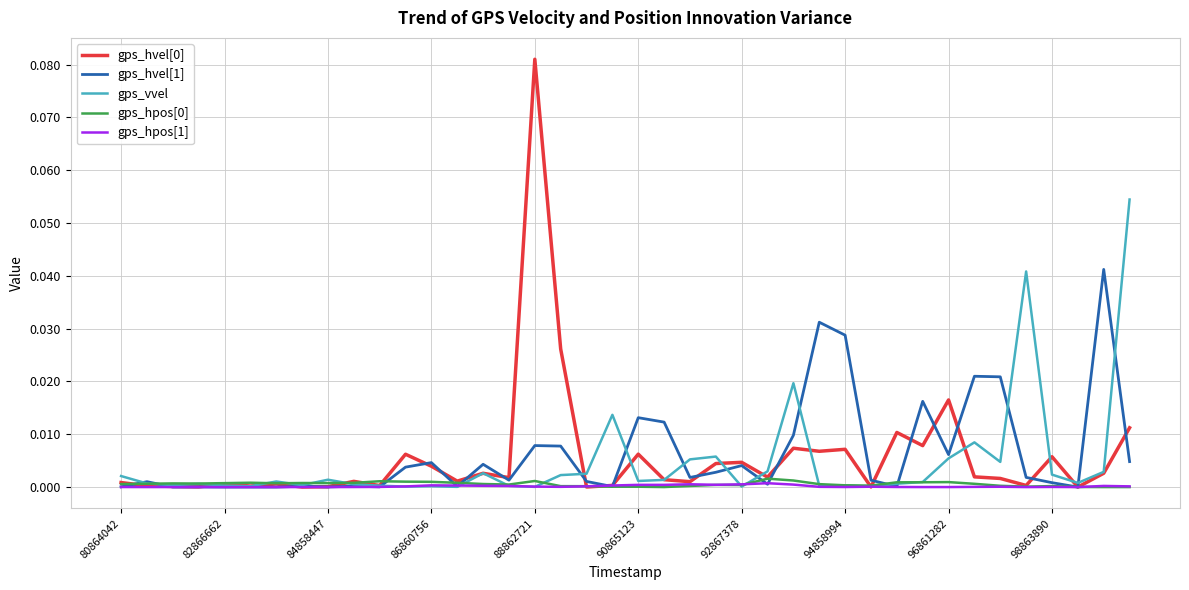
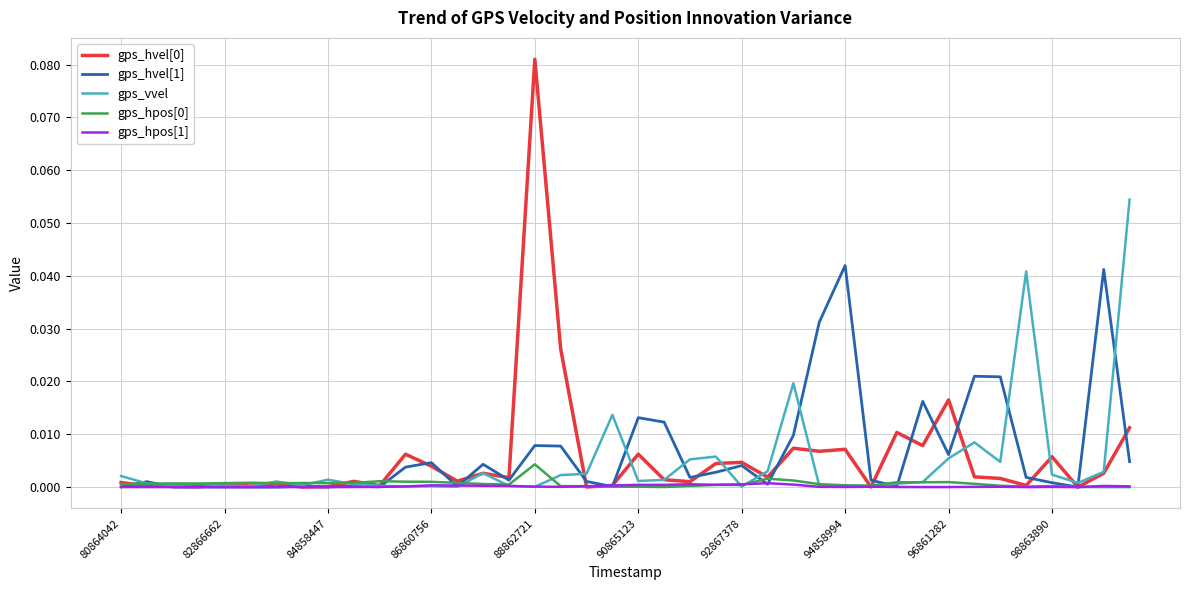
  {
    "gps_hvel[0]": {
      "86860756": 0.004,
      "88862721": 0.081,
      "90865123": 0.006,
      "92867378": 0.005,
      "94858994": 0.007,
      "96861282": 0.017,
      "98863890": 0.006
    },
    "gps_hvel[1]": {
      "86860756": 0.005,
      "88862721": 0.008,
      "90865123": 0.013,
      "92867378": 0.004,
-     "94858994": 0.029,
+     "94858994": 0.042,
      "96861282": 0.006,
      "98863890": 0.001
    },
    "gps_vvel": {
      "80864042": 0.002,
      "84858447": 0.001,
      "90865123": 0.001,
      "96861282": 0.005,
      "98863890": 0.002
    },
    "gps_hpos[0]": {
      "84858447": 0.001,
      "86860756": 0.001,
-     "88862721": 0.001,
+     "88862721": 0.004,
      "96861282": 0.001
    },
    "gps_hpos[1]": {
      "96861282": 0.000
    }
  }
